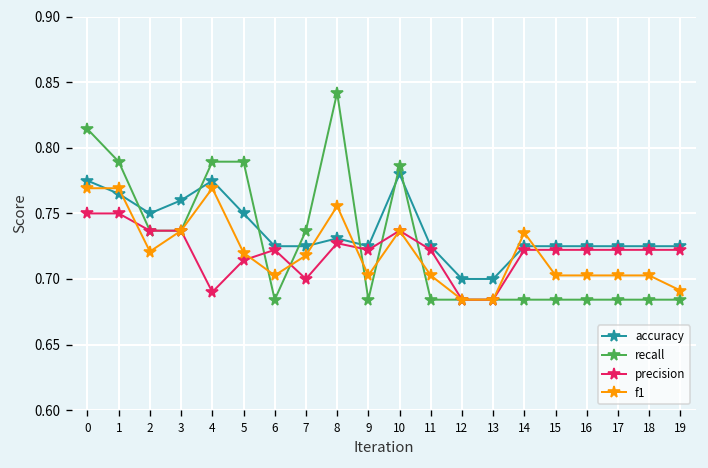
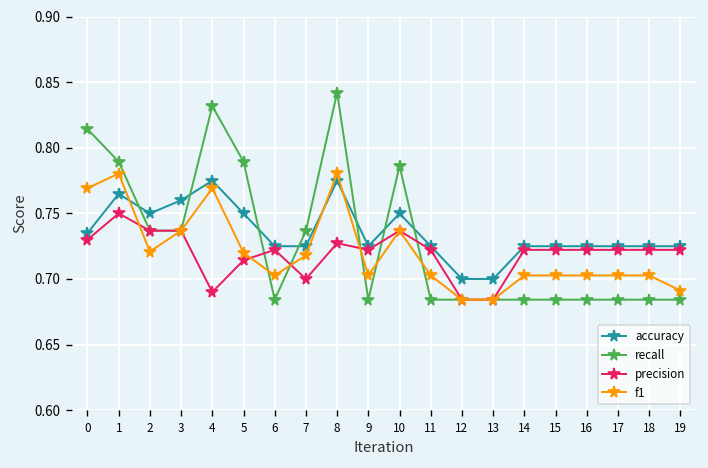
  {
    "accuracy": {
-     "0": 0.775,
+     "0": 0.735,
      "1": 0.765,
      "2": 0.750,
      "3": 0.760,
      "4": 0.775,
      "5": 0.750,
      "6": 0.725,
      "7": 0.725,
-     "8": 0.731,
+     "8": 0.775,
      "9": 0.725,
-     "10": 0.78,
+     "10": 0.75,
      "11": 0.725,
      "12": 0.700,
      "13": 0.700,
      "14": 0.725,
      "15": 0.725,
      "16": 0.725,
      "17": 0.725,
      "18": 0.725,
      "19": 0.725
    },
    "recall": {
      "0": 0.814,
      "1": 0.789,
-     "4": 0.789,
+     "4": 0.832,
      "5": 0.789,
      "6": 0.684,
      "7": 0.737,
      "8": 0.842,
      "9": 0.684,
      "10": 0.786,
      "11": 0.684,
      "14": 0.684,
      "15": 0.684,
      "16": 0.684,
      "17": 0.684,
      "18": 0.684,
      "19": 0.684
    },
    "precision": {
-     "0": 0.75,
+     "0": 0.73,
      "1": 0.75,
      "4": 0.69,
      "5": 0.714,
      "6": 0.72,
      "7": 0.70,
      "8": 0.727,
      "9": 0.72,
      "11": 0.72,
      "14": 0.72,
      "15": 0.72,
      "16": 0.72,
      "17": 0.72,
      "18": 0.72,
      "19": 0.72
    },
    "f1": {
      "0": 0.769,
-     "1": 0.769,
+     "1": 0.780,
      "2": 0.721,
      "4": 0.769,
      "5": 0.720,
      "6": 0.703,
      "7": 0.718,
-     "8": 0.756,
+     "8": 0.780,
      "9": 0.703,
      "11": 0.703,
-     "14": 0.735,
+     "14": 0.703,
      "15": 0.703,
      "16": 0.703,
      "17": 0.703,
      "18": 0.703,
      "19": 0.691
    }
  }
